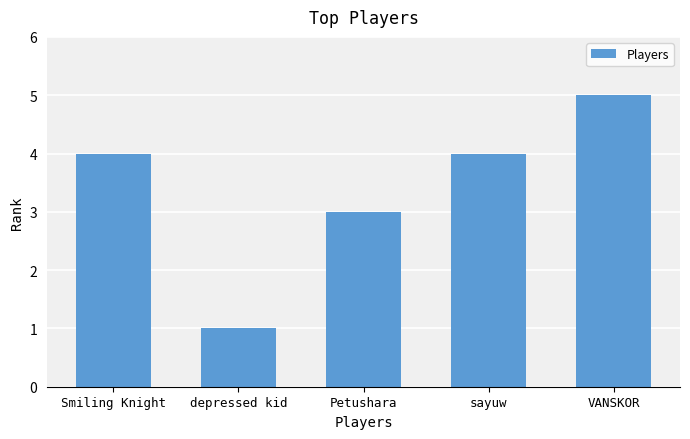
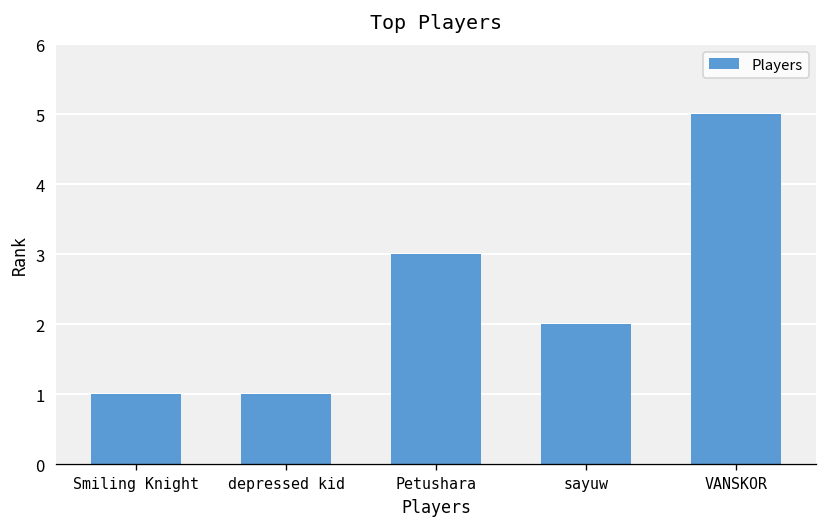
  {
-   "Smiling Knight": 4,
+   "Smiling Knight": 1,
    "depressed kid": 1,
    "Petushara": 3,
-   "sayuw": 4,
+   "sayuw": 2,
    "VANSKOR": 5
  }
